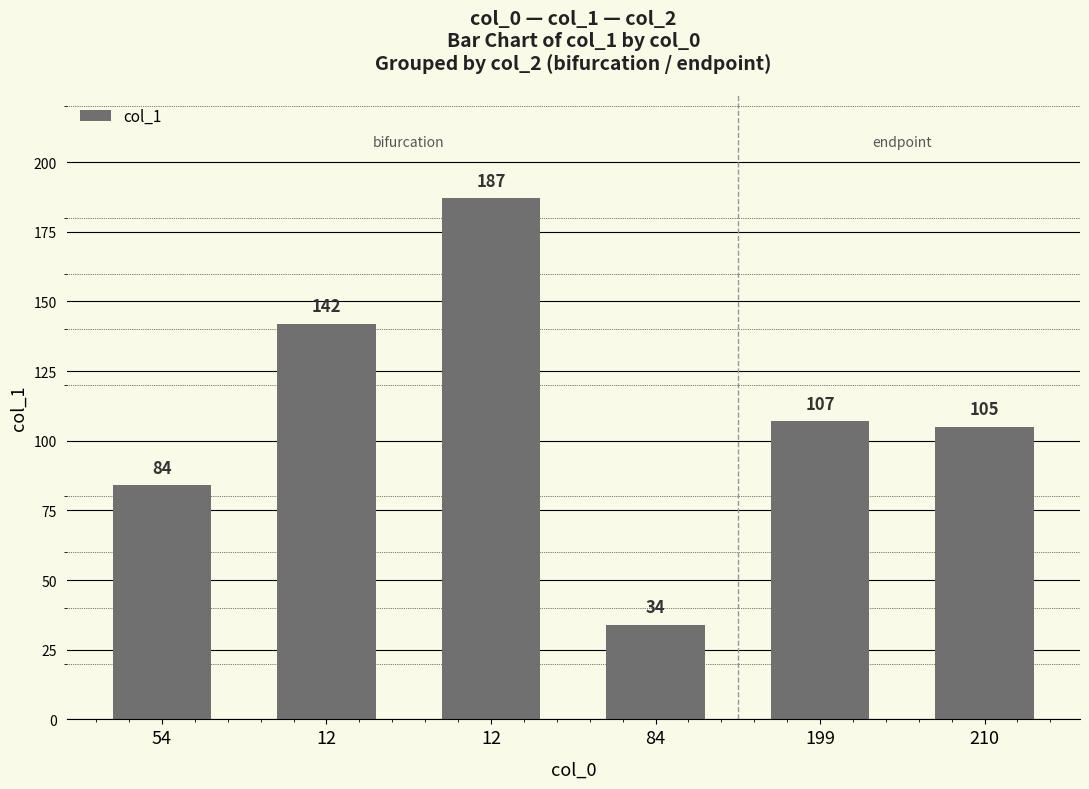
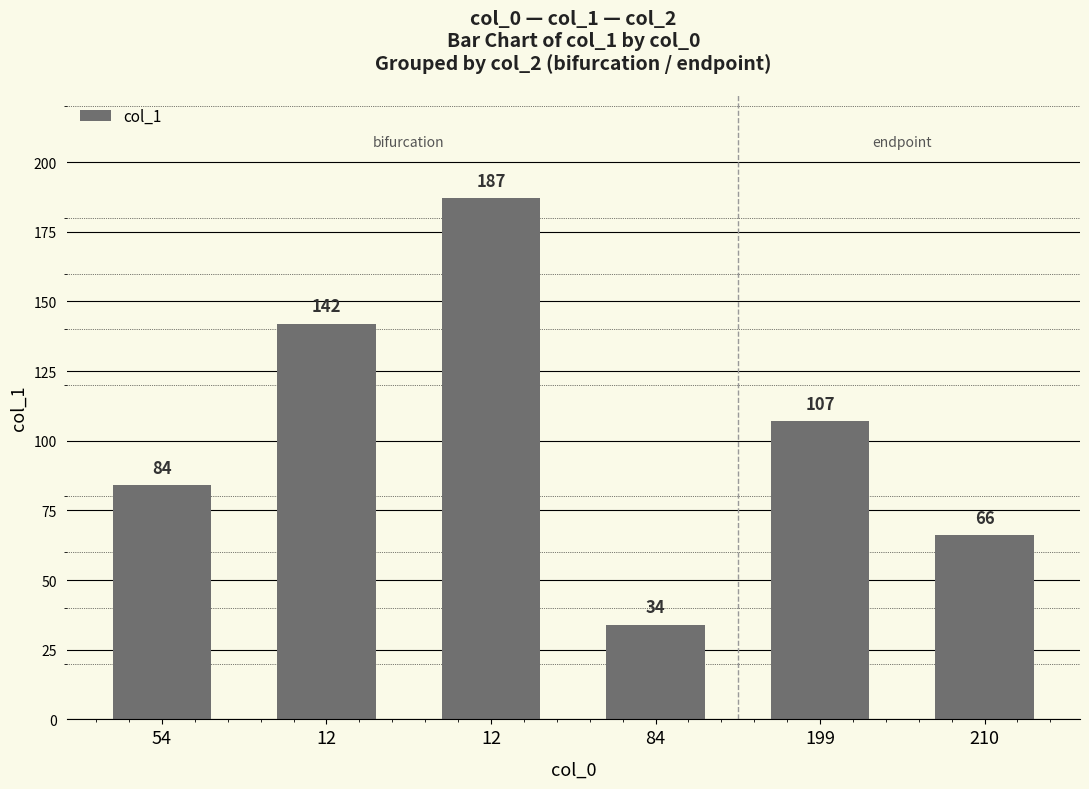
  {
    "54": 84,
    "84": 34,
    "199": 107,
-   "210": 105
+   "210": 66
  }
